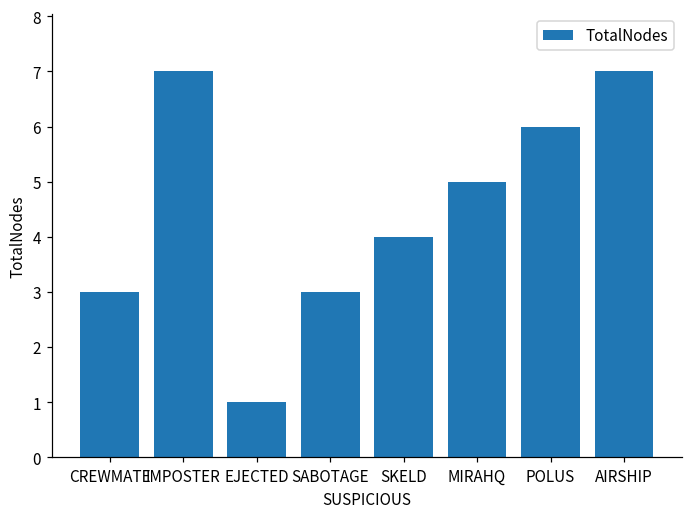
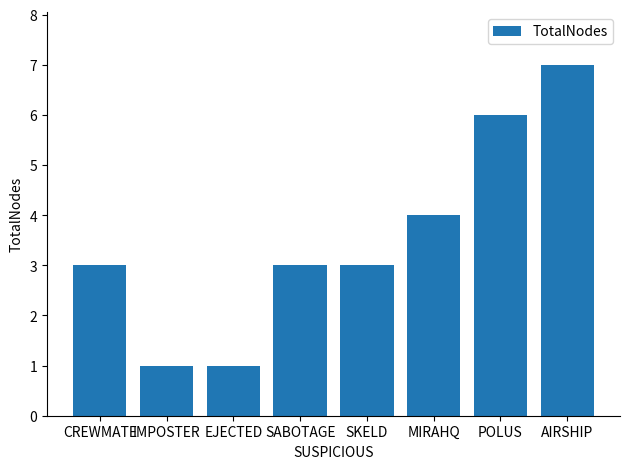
  {
    "CREWMATE": 3,
-   "IMPOSTER": 7,
+   "IMPOSTER": 1,
    "EJECTED": 1,
    "SABOTAGE": 3,
-   "SKELD": 4,
-   "MIRAHQ": 5,
+   "SKELD": 3,
+   "MIRAHQ": 4,
    "POLUS": 6,
    "AIRSHIP": 7
  }
